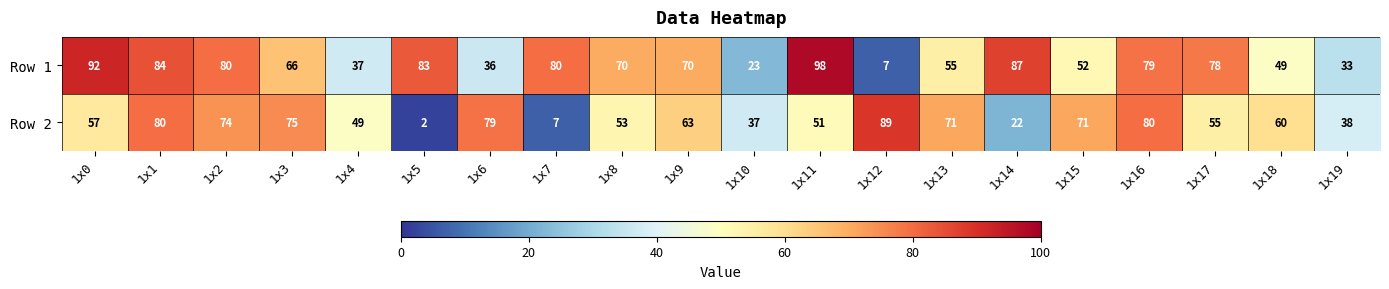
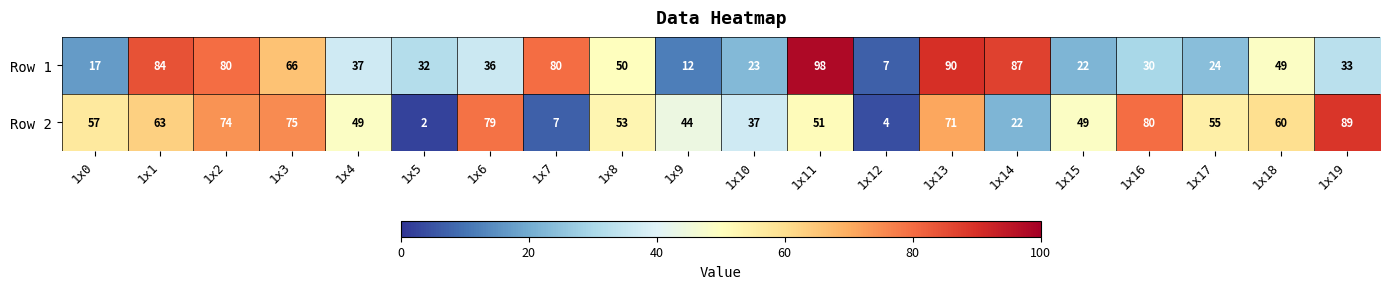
  {
    "Row 1": {
-     "1x0": 92,
+     "1x0": 17,
      "1x1": 84,
      "1x2": 80,
      "1x3": 66,
      "1x4": 37,
-     "1x5": 83,
+     "1x5": 32,
      "1x6": 36,
      "1x7": 80,
-     "1x8": 70,
-     "1x9": 70,
+     "1x8": 50,
+     "1x9": 12,
      "1x10": 23,
      "1x11": 98,
      "1x12": 7,
-     "1x13": 55,
+     "1x13": 90,
      "1x14": 87,
-     "1x15": 52,
-     "1x16": 79,
-     "1x17": 78,
+     "1x15": 22,
+     "1x16": 30,
+     "1x17": 24,
      "1x18": 49,
      "1x19": 33
    },
    "Row 2": {
      "1x0": 57,
-     "1x1": 80,
+     "1x1": 63,
      "1x2": 74,
      "1x3": 75,
      "1x4": 49,
      "1x5": 2,
      "1x6": 79,
      "1x7": 7,
      "1x8": 53,
-     "1x9": 63,
+     "1x9": 44,
      "1x10": 37,
      "1x11": 51,
-     "1x12": 89,
+     "1x12": 4,
      "1x13": 71,
      "1x14": 22,
-     "1x15": 71,
+     "1x15": 49,
      "1x16": 80,
      "1x17": 55,
      "1x18": 60,
-     "1x19": 38
+     "1x19": 89
    }
  }
